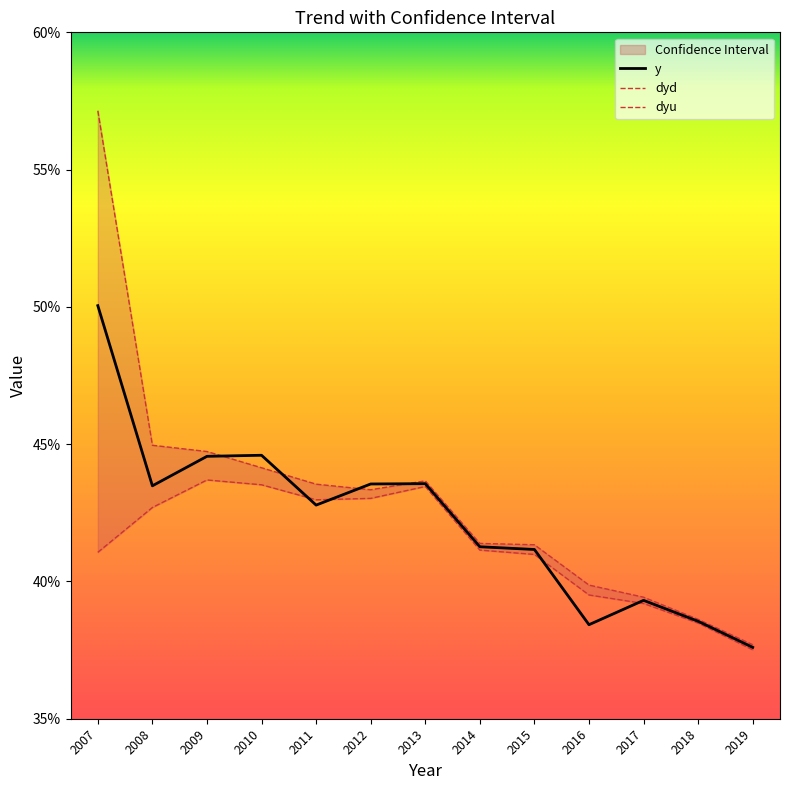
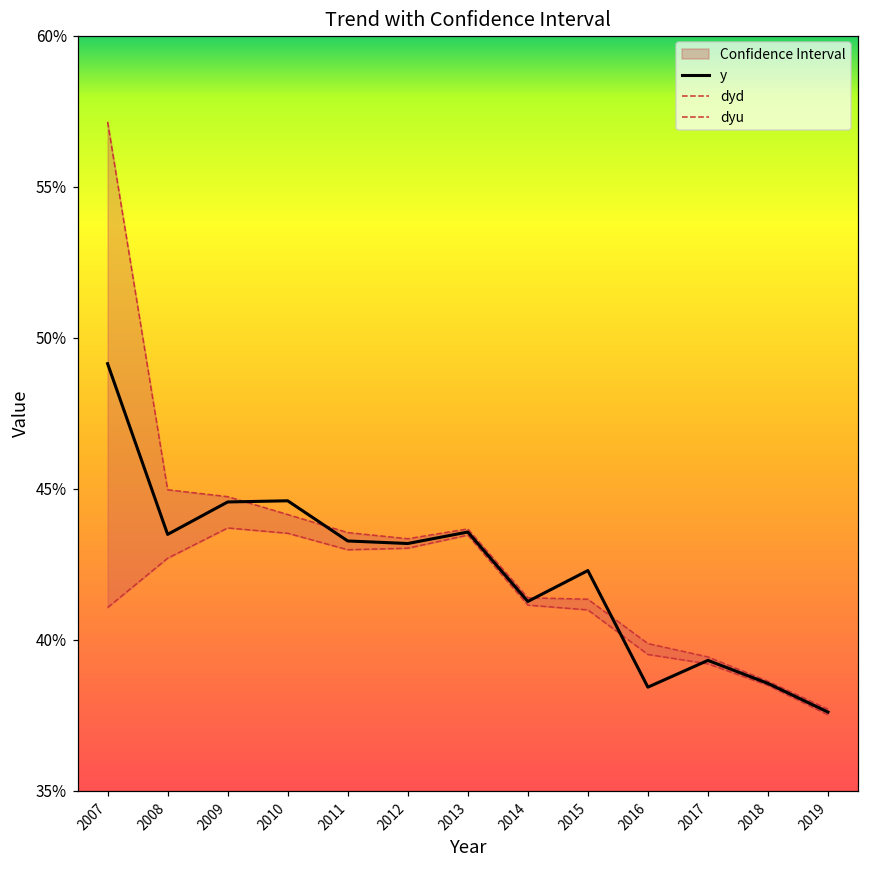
  {
    "y": {
-     "2007": "50.0%",
+     "2007": "49.1%",
      "2008": "43.5%",
      "2009": "44.6%",
      "2010": "44.6%",
-     "2011": "42.8%",
-     "2012": "43.6%",
+     "2011": "43.3%",
+     "2012": "43.2%",
      "2013": "43.6%",
      "2014": "41.3%",
-     "2015": "41.2%",
+     "2015": "42.3%",
      "2016": "38.4%",
      "2017": "39.3%"
    }
  }
